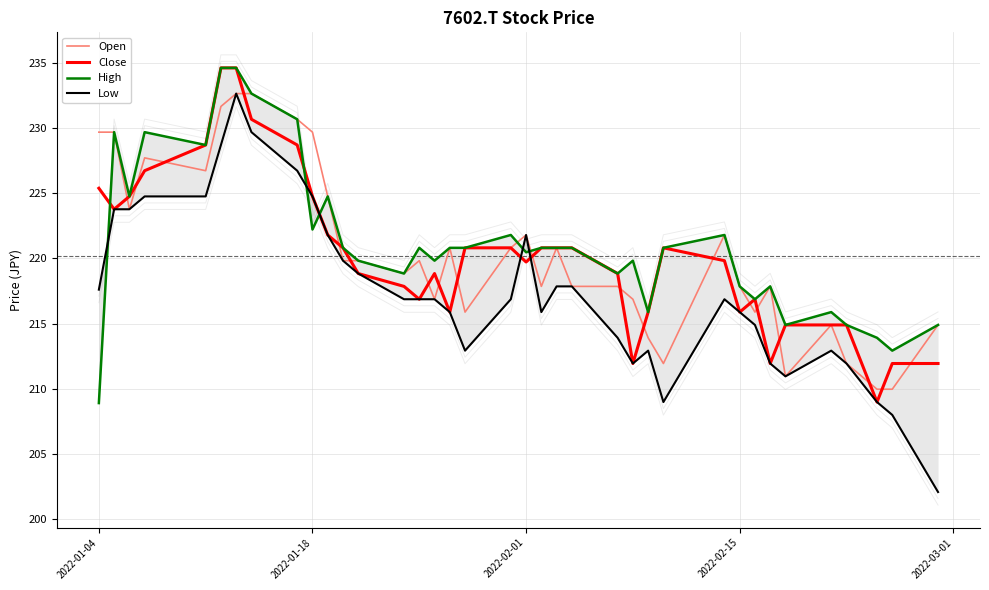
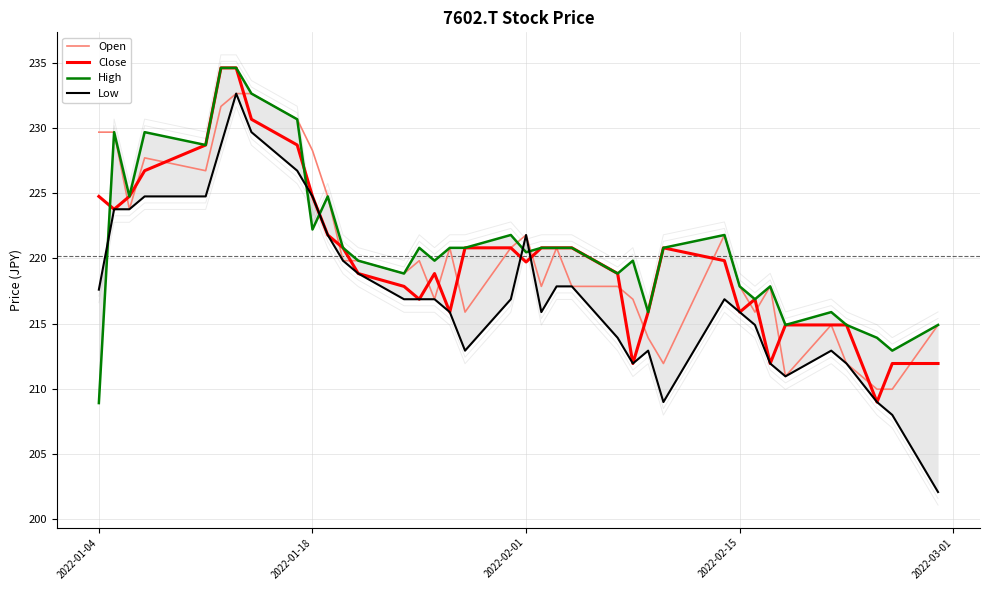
  {
    "High": {
      "2022-01-04": 208.9,
      "2022-01-18": 222.2,
      "2022-02-01": 220.5
    },
    "Open": {
      "2022-01-04": 229.7,
-     "2022-01-18": 229.7
+     "2022-01-18": 228.3
    },
    "Close": {
-     "2022-01-04": 225.4,
+     "2022-01-04": 224.8,
      "2022-02-01": 219.7
    }
  }
